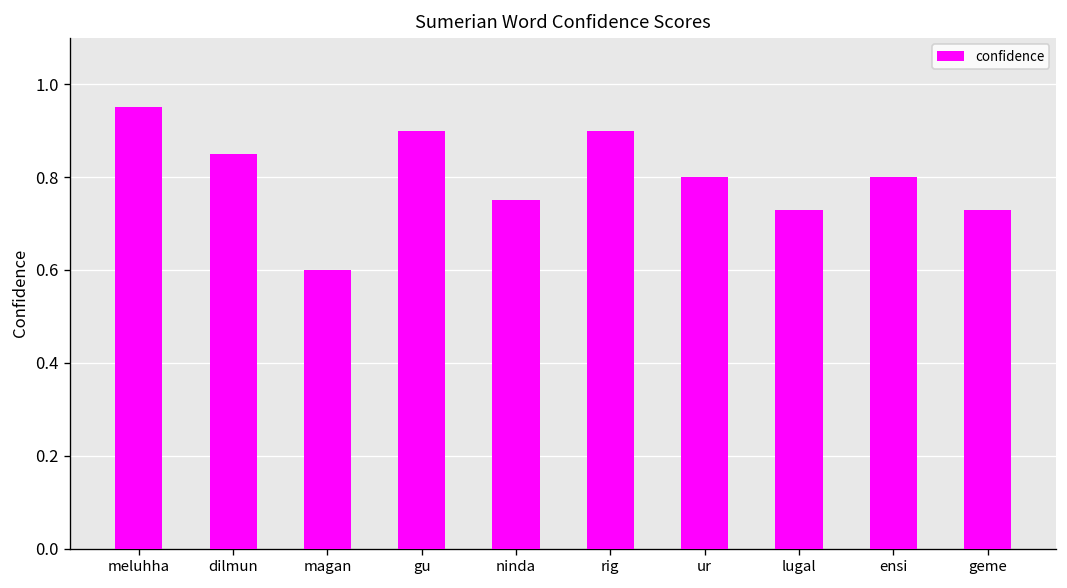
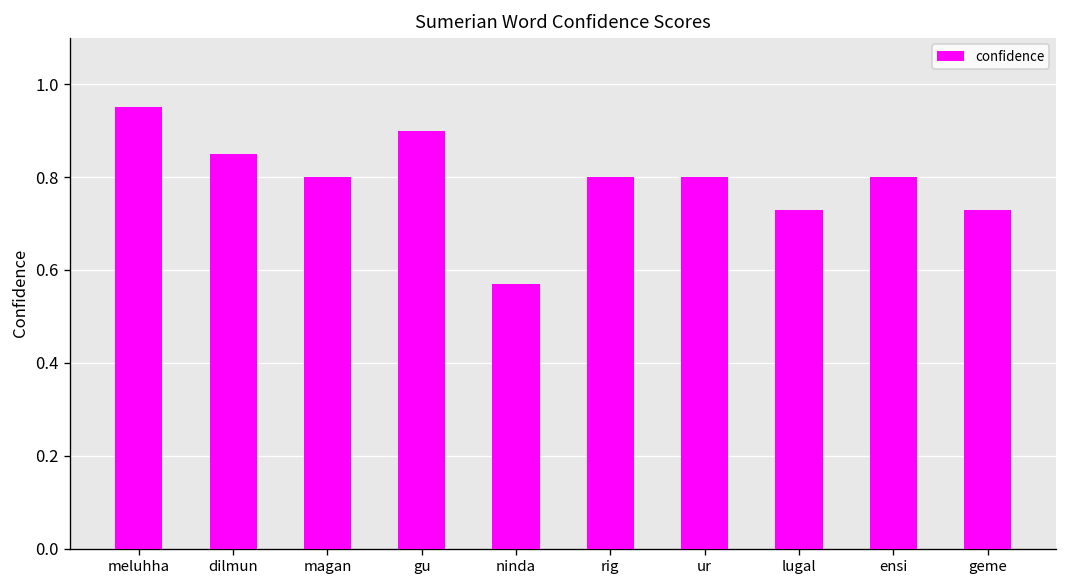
  {
    "meluhha": 0.95,
    "dilmun": 0.85,
-   "magan": 0.6,
+   "magan": 0.8,
    "gu": 0.90,
-   "ninda": 0.75,
-   "rig": 0.9,
+   "ninda": 0.57,
+   "rig": 0.8,
    "ur": 0.80,
    "lugal": 0.73,
    "ensi": 0.80,
    "geme": 0.73
  }
